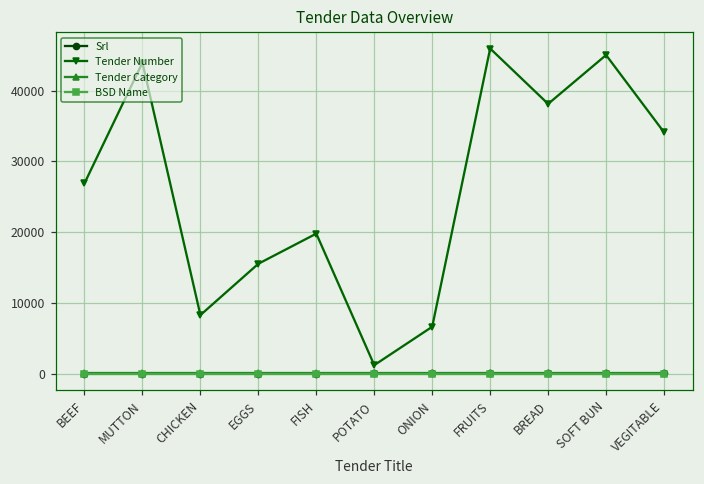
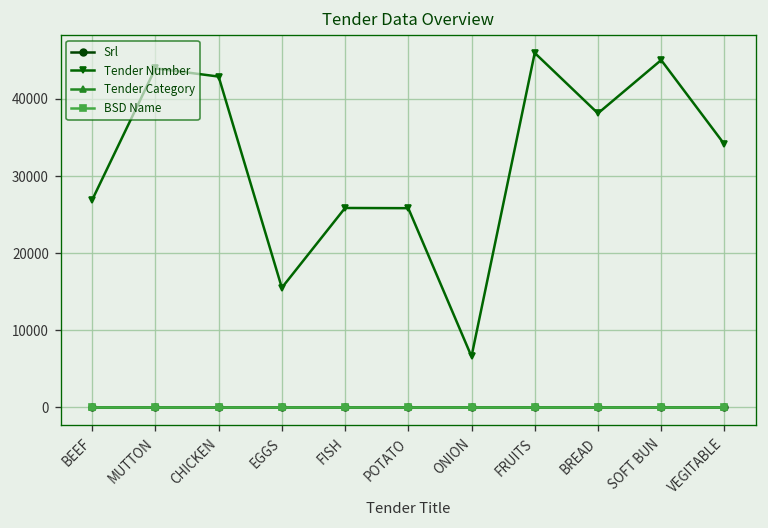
  {
    "BSD Name": {
      "BEEF": 0,
      "MUTTON": 0,
      "CHICKEN": 0,
      "EGGS": 0,
      "FISH": 0,
      "POTATO": 0,
      "ONION": 0,
      "FRUITS": 0,
      "BREAD": 0,
      "SOFT BUN": 0,
      "VEGITABLE": 0
    },
    "Tender Number": {
      "BEEF": 27000,
-     "CHICKEN": 8000,
+     "CHICKEN": 43000,
      "EGGS": 16000,
-     "FISH": 20000,
-     "POTATO": 1000,
+     "FISH": 26000,
+     "POTATO": 26000,
      "ONION": 7000,
      "FRUITS": 46000,
      "BREAD": 38000,
      "SOFT BUN": 45000,
      "VEGITABLE": 34000
    }
  }
